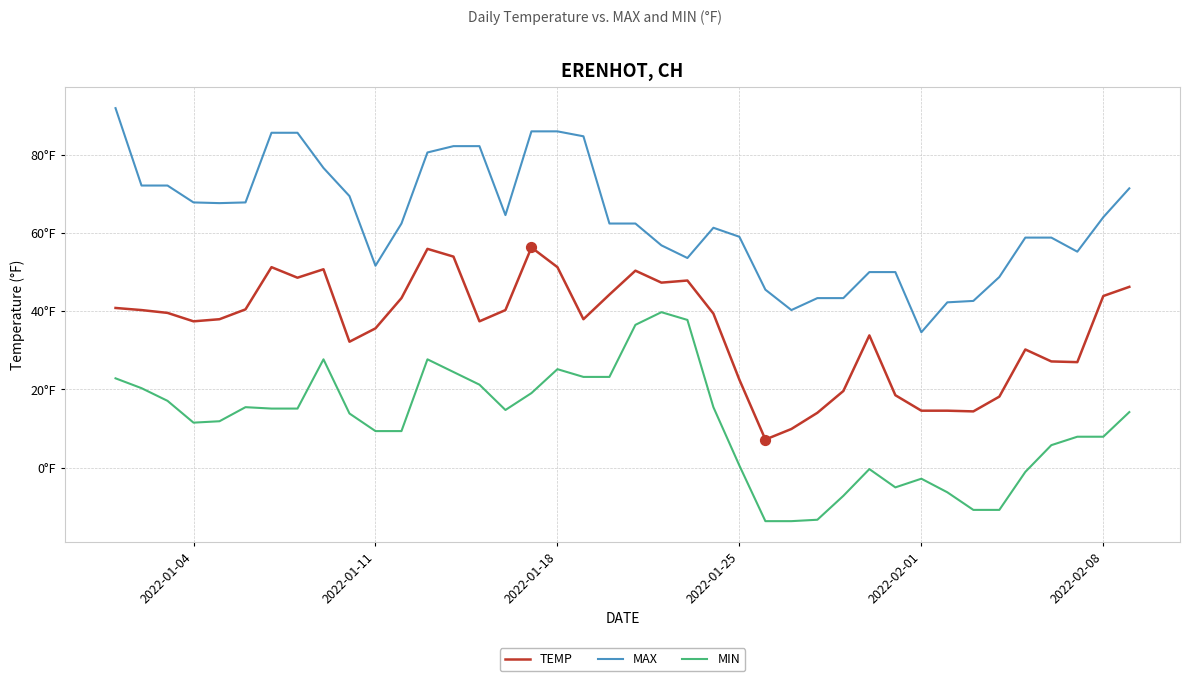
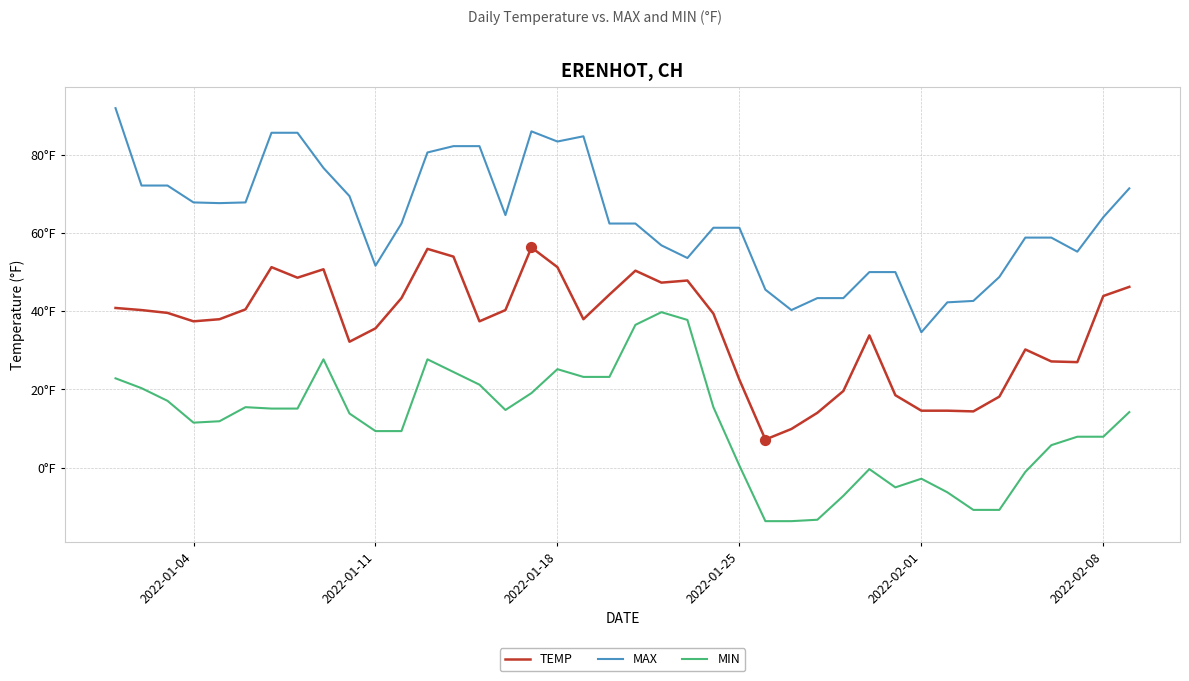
  {
    "MAX": {
      "2022-01-04": "68°F",
      "2022-01-11": "52°F",
-     "2022-01-18": "86°F",
-     "2022-01-25": "59°F",
+     "2022-01-18": "83°F",
+     "2022-01-25": "61°F",
      "2022-02-01": "35°F",
      "2022-02-08": "64°F"
    },
    "MIN": {
      "2022-01-04": "11°F",
      "2022-01-11": "9°F",
      "2022-01-18": "25°F",
      "2022-01-25": "1°F",
      "2022-02-01": "-3°F",
      "2022-02-08": "8°F"
    }
  }
